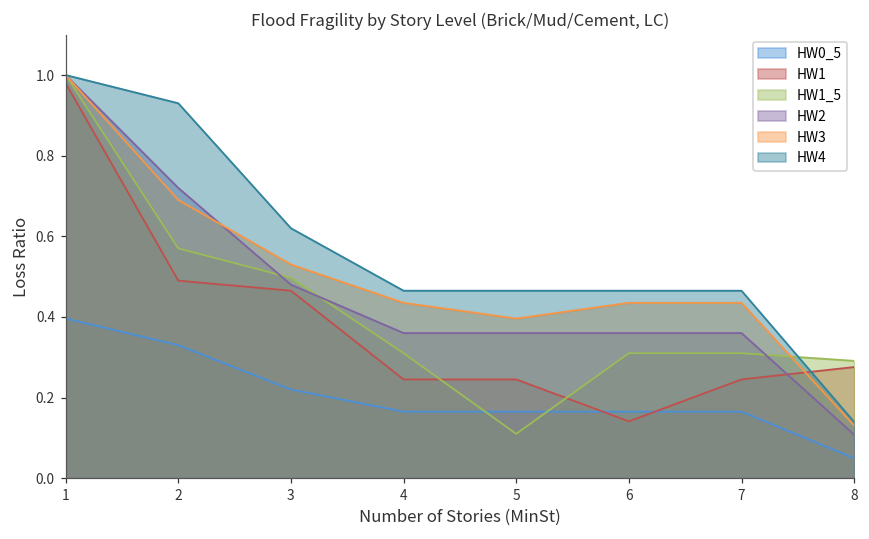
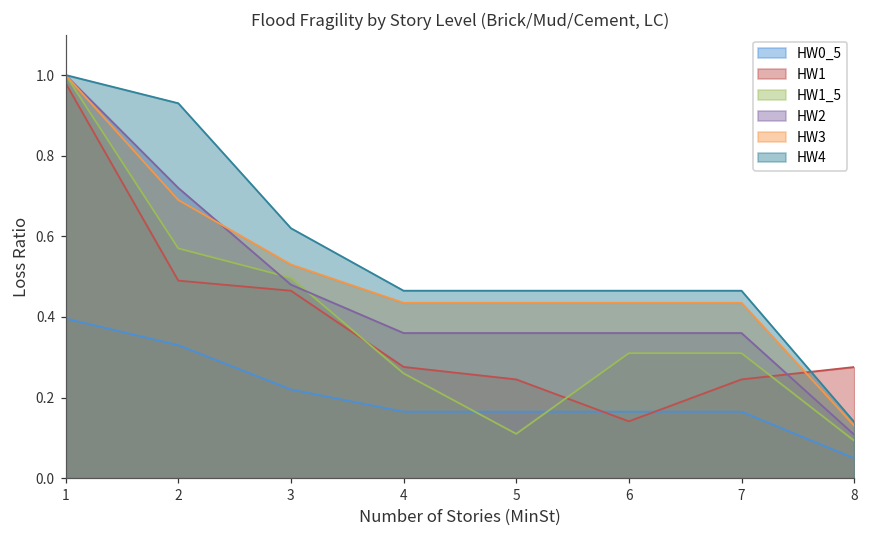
  {
    "HW1": {
      "1": 0.98,
      "2": 0.49,
      "3": 0.47,
-     "4": 0.25,
+     "4": 0.28,
      "5": 0.25,
      "6": 0.14,
      "7": 0.25,
      "8": 0.28
    },
    "HW1_5": {
      "2": 0.57,
      "3": 0.50,
-     "4": 0.31,
+     "4": 0.26,
      "5": 0.11,
      "6": 0.31,
      "7": 0.31,
-     "8": 0.29
+     "8": 0.09
    },
    "HW3": {
      "2": 0.69,
      "3": 0.53,
      "4": 0.44,
-     "5": 0.40,
+     "5": 0.44,
      "6": 0.44,
      "7": 0.44,
      "8": 0.13
    }
  }
